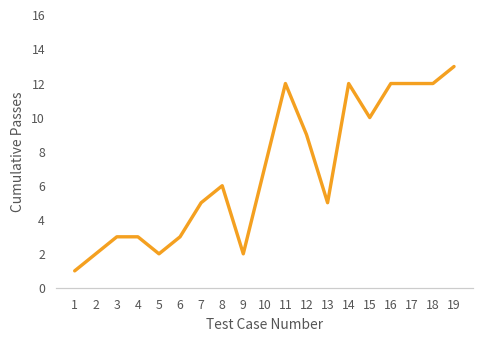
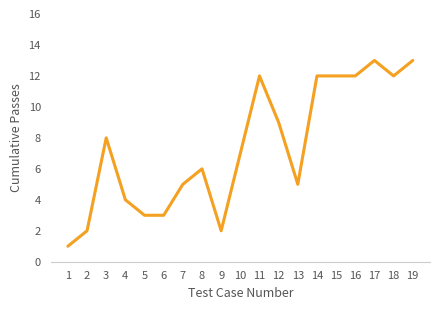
  {
    "1": 1,
    "2": 2,
-   "3": 3,
-   "4": 3,
-   "5": 2,
+   "3": 8,
+   "4": 4,
+   "5": 3,
    "6": 3,
    "7": 5,
    "8": 6,
    "9": 2,
    "10": 7,
    "11": 12,
    "12": 9,
    "13": 5,
    "14": 12,
-   "15": 10,
+   "15": 12,
    "16": 12,
-   "17": 12,
+   "17": 13,
    "18": 12,
    "19": 13
  }
